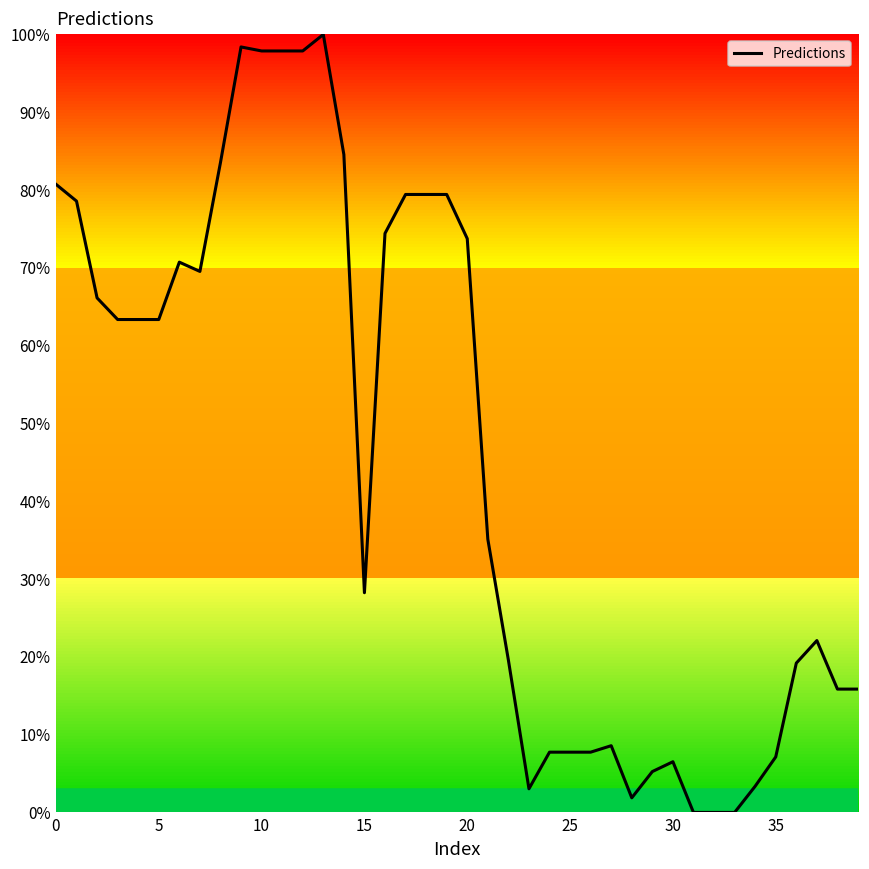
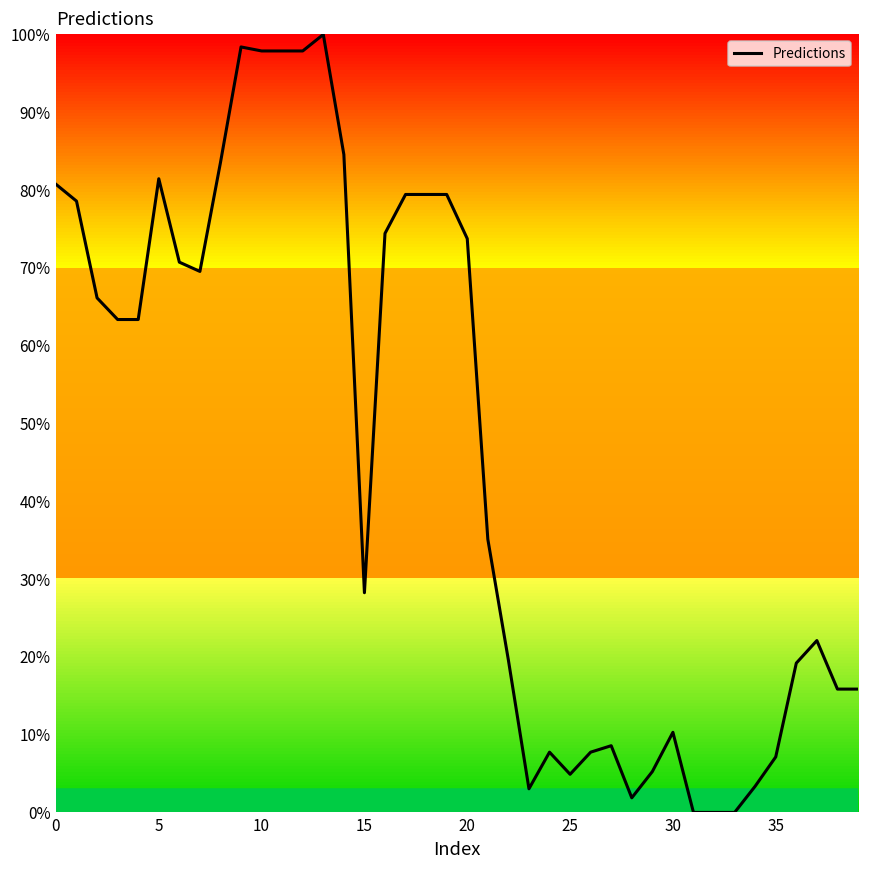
  {
    "0": "81%",
-   "5": "63%",
+   "5": "81%",
    "10": "98%",
    "15": "28%",
    "20": "74%",
-   "25": "8%",
-   "30": "7%",
+   "25": "5%",
+   "30": "10%",
    "35": "7%"
  }
